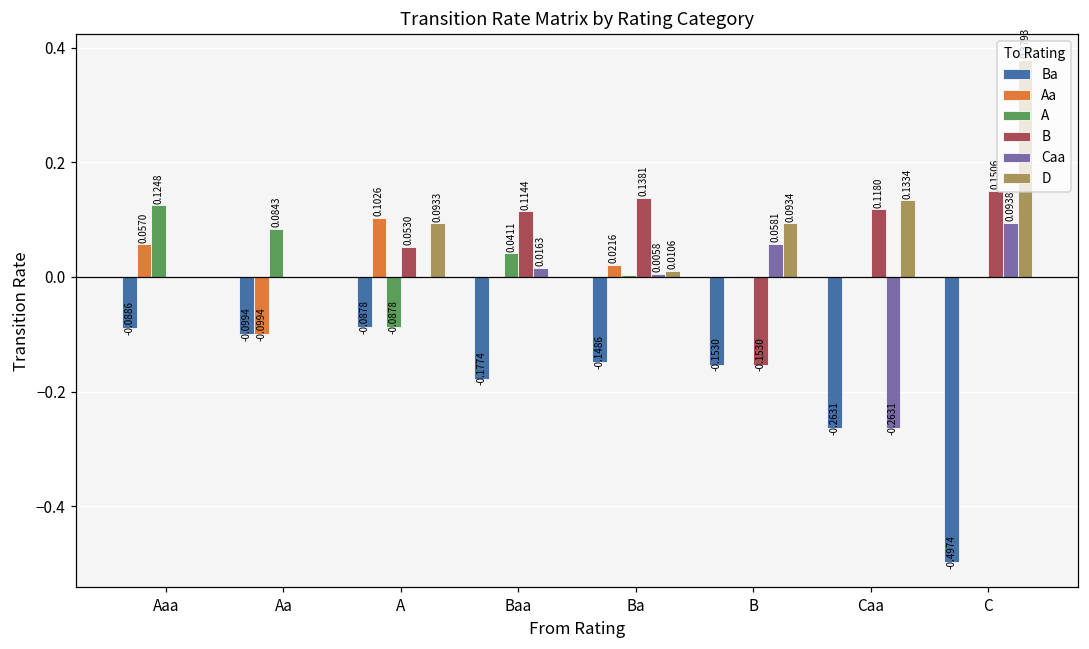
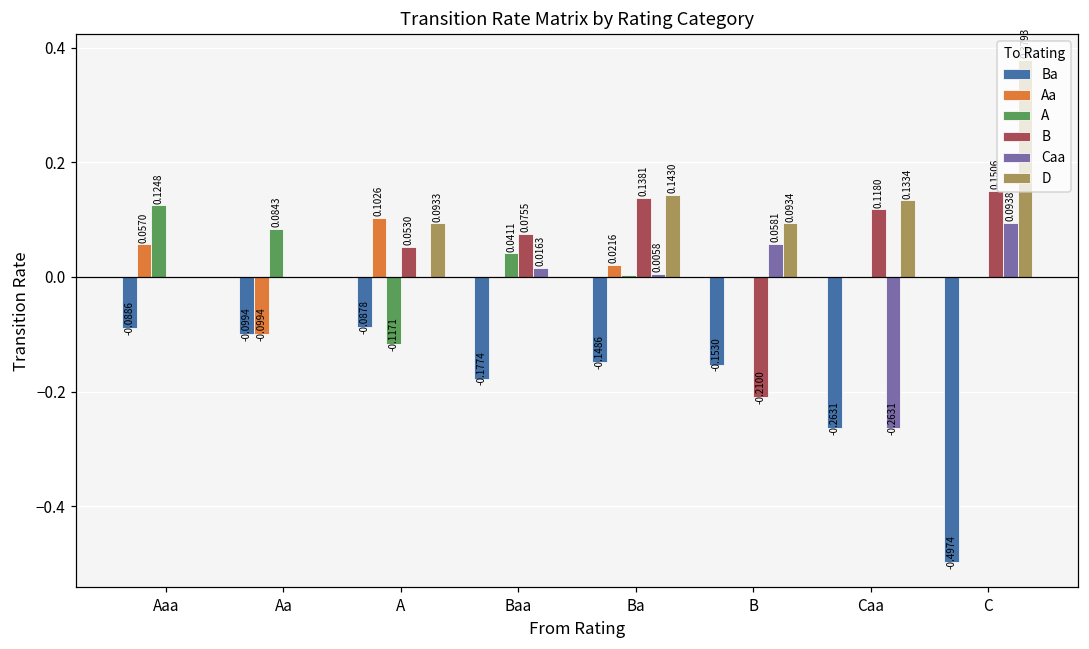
  {
    "Aa": {
      "Aaa": 0.0570,
      "Aa": -0.0994,
      "A": 0.1026,
      "Ba": 0.0216
    },
    "A": {
      "Aaa": 0.1248,
      "Aa": 0.0843,
-     "A": -0.0878,
+     "A": -0.1171,
      "Baa": 0.0411
    },
    "B": {
      "A": 0.0530,
-     "Baa": 0.1144,
+     "Baa": 0.0755,
      "Ba": 0.1381,
-     "B": -0.1530,
+     "B": -0.2100,
      "Caa": 0.1180
    },
    "D": {
      "A": 0.0933,
-     "Ba": 0.0106,
+     "Ba": 0.1430,
      "B": 0.0934,
      "Caa": 0.1334
    }
  }
